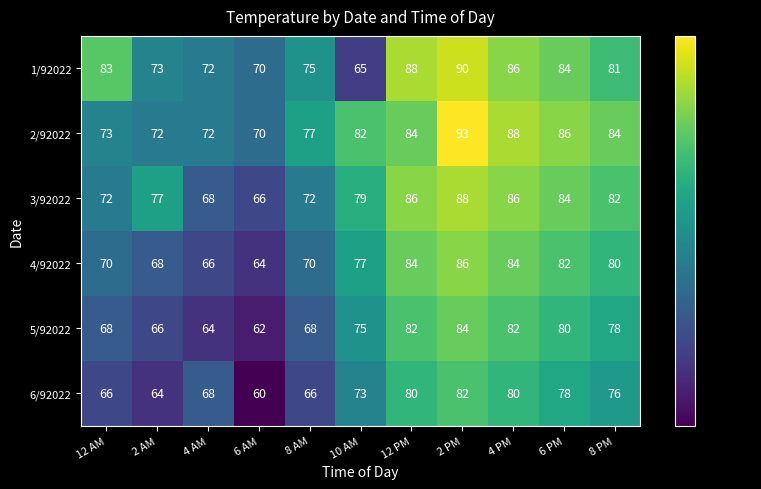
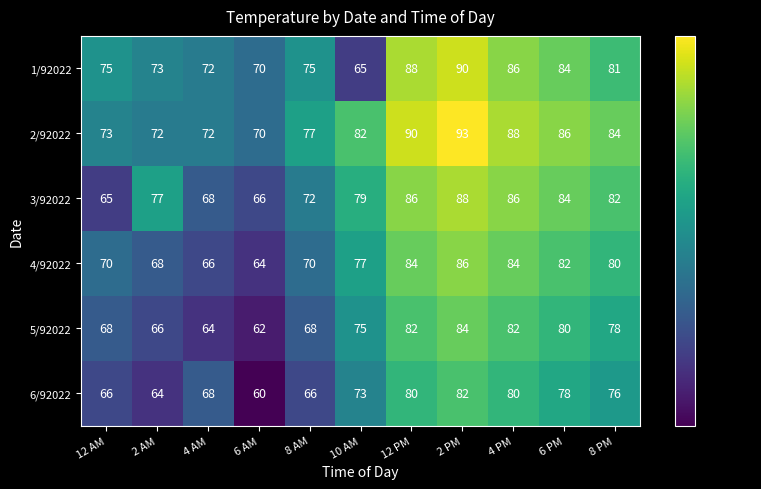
  {
    "1/92022": {
-     "12 AM": 83,
+     "12 AM": 75,
      "2 AM": 73,
      "4 AM": 72,
      "6 AM": 70,
      "8 AM": 75,
      "10 AM": 65,
      "12 PM": 88,
      "2 PM": 90,
      "4 PM": 86,
      "6 PM": 84,
      "8 PM": 81
    },
    "2/92022": {
      "12 AM": 73,
      "2 AM": 72,
      "4 AM": 72,
      "6 AM": 70,
      "8 AM": 77,
      "10 AM": 82,
-     "12 PM": 84,
+     "12 PM": 90,
      "2 PM": 93,
      "4 PM": 88,
      "6 PM": 86,
      "8 PM": 84
    },
    "3/92022": {
-     "12 AM": 72,
+     "12 AM": 65,
      "2 AM": 77,
      "4 AM": 68,
      "6 AM": 66,
      "8 AM": 72,
      "10 AM": 79,
      "12 PM": 86,
      "2 PM": 88,
      "4 PM": 86,
      "6 PM": 84,
      "8 PM": 82
    },
    "4/92022": {
      "12 AM": 70,
      "2 AM": 68,
      "4 AM": 66,
      "6 AM": 64,
      "8 AM": 70,
      "10 AM": 77,
      "12 PM": 84,
      "2 PM": 86,
      "4 PM": 84,
      "6 PM": 82,
      "8 PM": 80
    },
    "5/92022": {
      "12 AM": 68,
      "2 AM": 66,
      "4 AM": 64,
      "6 AM": 62,
      "8 AM": 68,
      "10 AM": 75,
      "12 PM": 82,
      "2 PM": 84,
      "4 PM": 82,
      "6 PM": 80,
      "8 PM": 78
    },
    "6/92022": {
      "12 AM": 66,
      "2 AM": 64,
      "4 AM": 68,
      "6 AM": 60,
      "8 AM": 66,
      "10 AM": 73,
      "12 PM": 80,
      "2 PM": 82,
      "4 PM": 80,
      "6 PM": 78,
      "8 PM": 76
    }
  }
